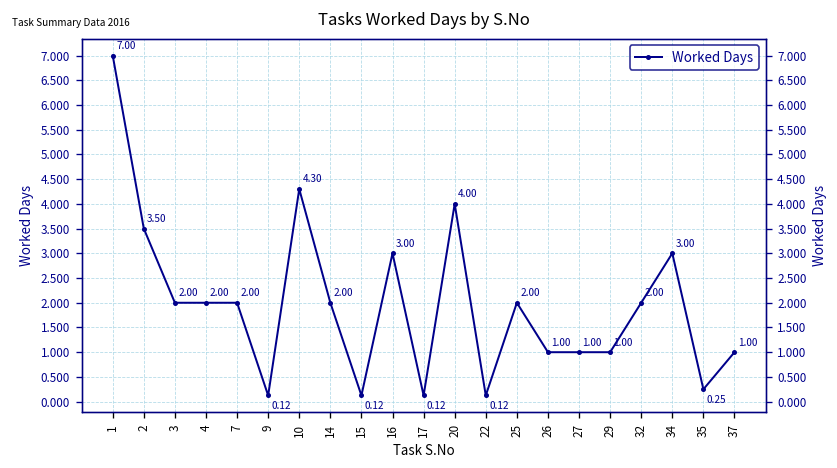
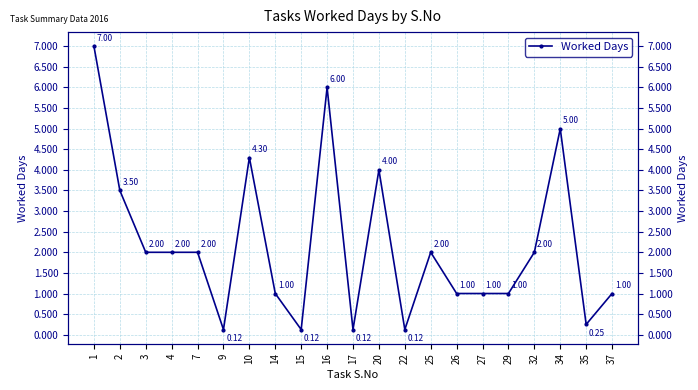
  {
    "1": 7.00,
    "2": 3.50,
    "3": 2.00,
    "4": 2.00,
    "7": 2.00,
    "9": 0.12,
    "10": 4.30,
-   "14": 2.00,
+   "14": 1.00,
    "15": 0.12,
-   "16": 3.00,
+   "16": 6.00,
    "17": 0.12,
    "20": 4.00,
    "22": 0.12,
    "25": 2.00,
    "26": 1.00,
    "27": 1.00,
    "29": 1.00,
    "32": 2.00,
-   "34": 3.00,
+   "34": 5.00,
    "35": 0.25,
    "37": 1.00
  }
